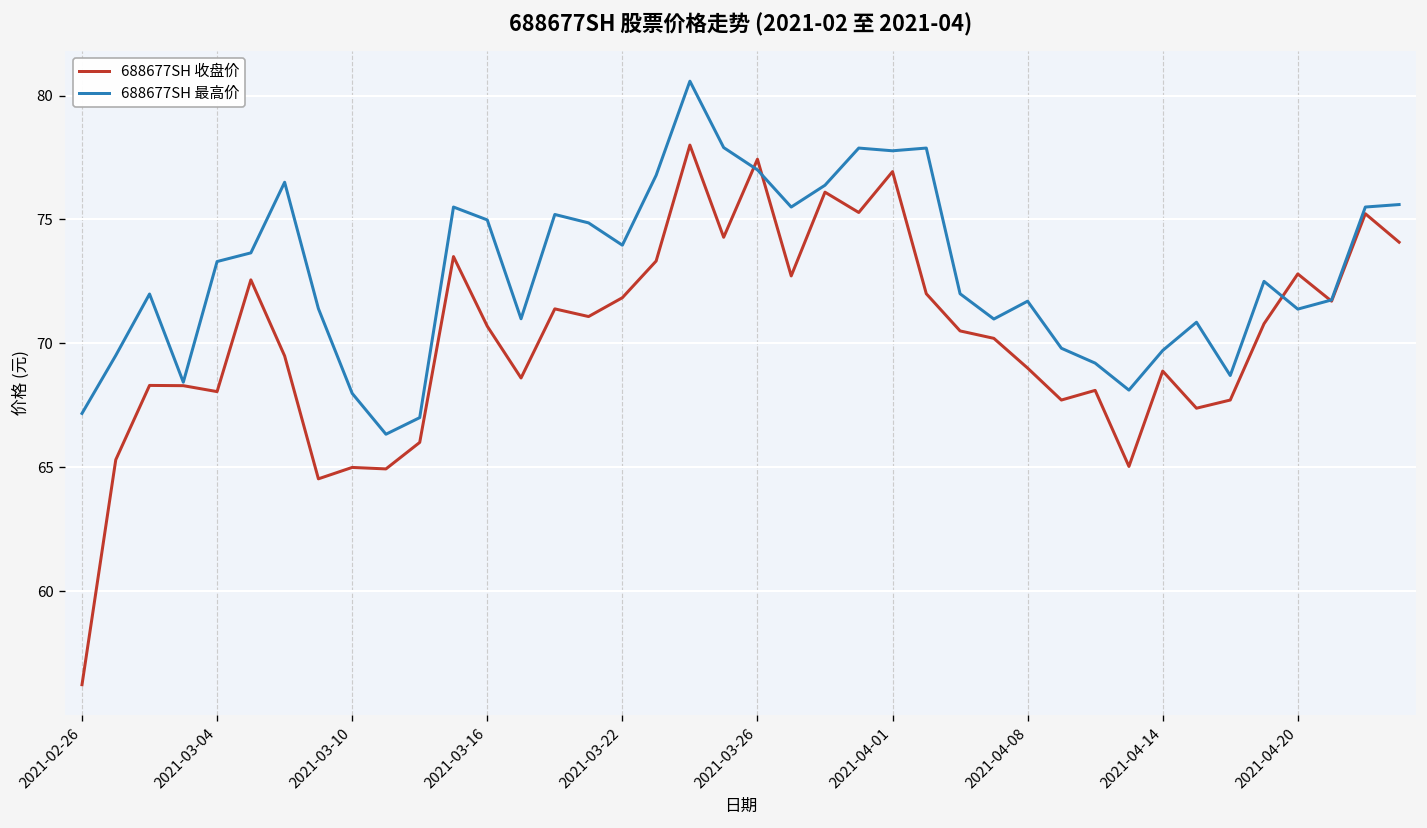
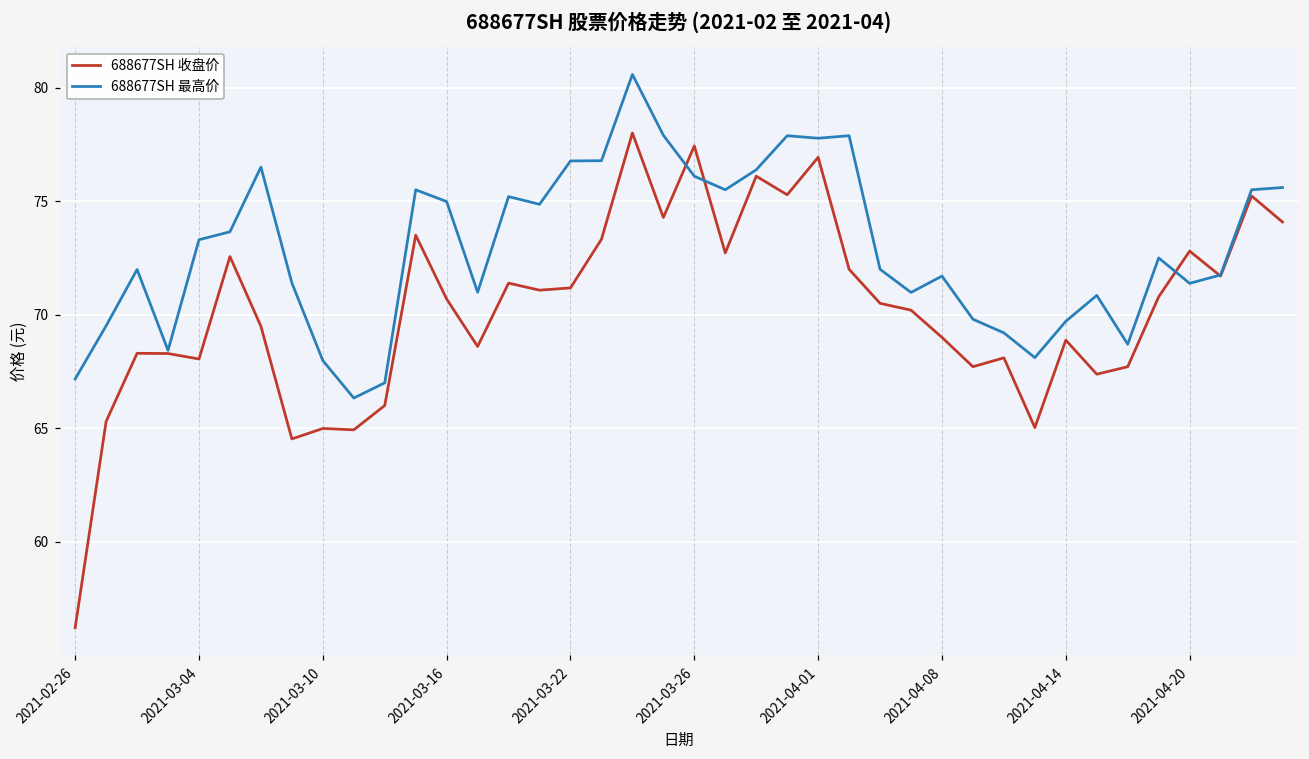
  {
    "688677SH 收盘价": {
      "2021-02-26": 56.2,
      "2021-03-04": 68.1,
      "2021-03-10": 65.0,
      "2021-03-16": 70.7,
-     "2021-03-22": 71.8,
+     "2021-03-22": 71.2,
      "2021-03-26": 77.4,
      "2021-04-01": 76.9,
      "2021-04-08": 69.0,
      "2021-04-14": 68.9,
      "2021-04-20": 72.8
    },
    "688677SH 最高价": {
      "2021-02-26": 67.2,
      "2021-03-04": 73.3,
      "2021-03-10": 68.0,
      "2021-03-16": 75.0,
-     "2021-03-22": 74.0,
-     "2021-03-26": 77.0,
+     "2021-03-22": 76.8,
+     "2021-03-26": 76.1,
      "2021-04-01": 77.8,
      "2021-04-08": 71.7,
      "2021-04-14": 69.7,
      "2021-04-20": 71.4
    }
  }
